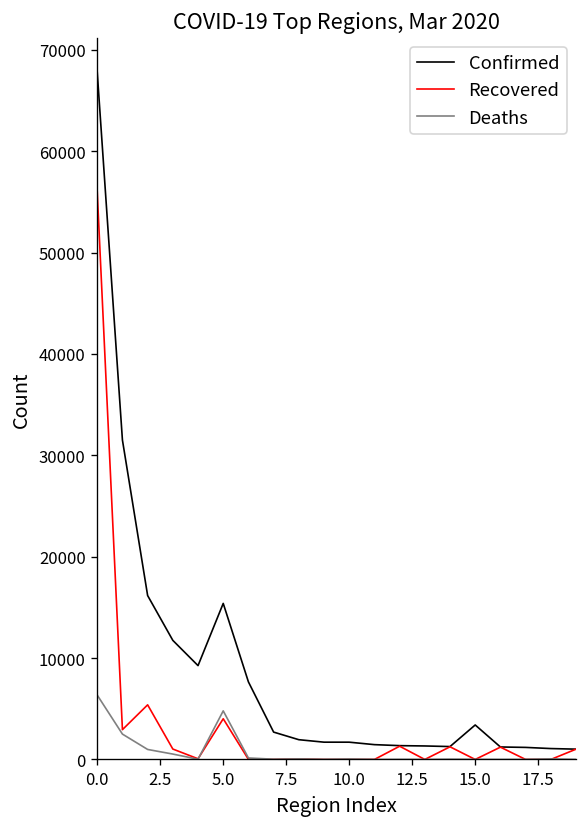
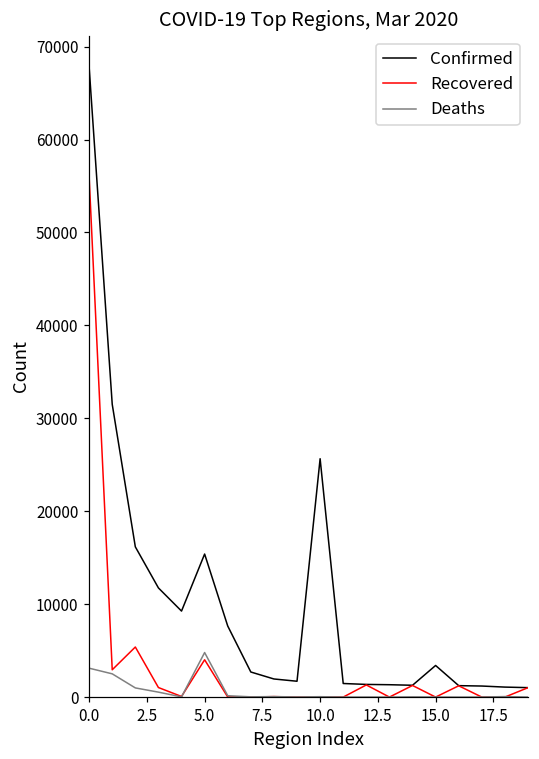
  {
    "Confirmed": {
      "0.0": 68000,
      "5.0": 15000,
-     "10.0": 2000,
+     "10.0": 26000,
      "15.0": 3000
    },
    "Recovered": {
      "0.0": 56000,
      "5.0": 4000
    },
    "Deaths": {
-     "0.0": 6000,
+     "0.0": 3000,
      "5.0": 5000
    }
  }
